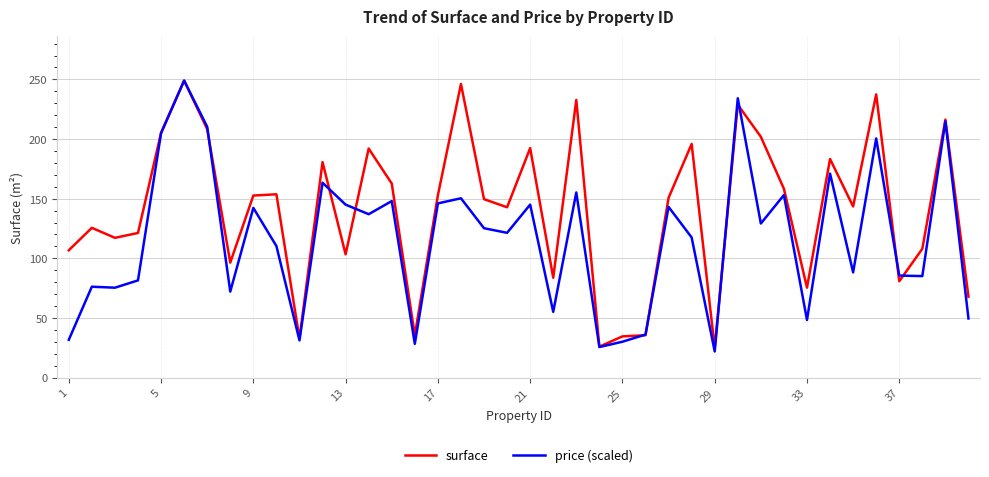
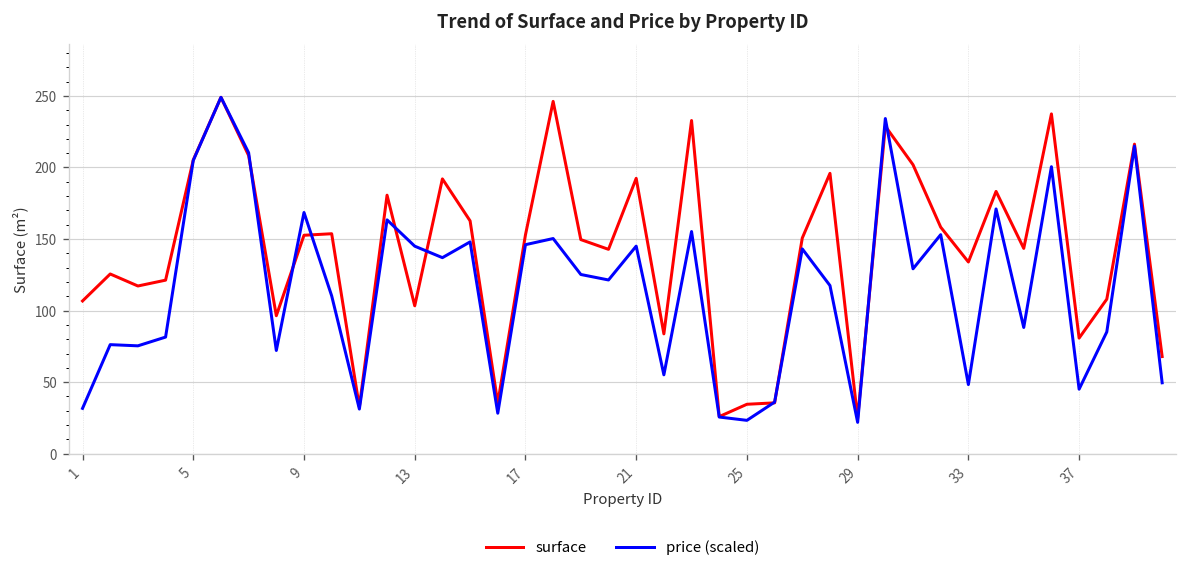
  {
    "surface": {
      "1": 107,
      "9": 153,
      "13": 103,
      "17": 153,
      "21": 192,
      "25": 35,
      "29": 25,
-     "33": 75,
+     "33": 134,
      "37": 81
    },
    "price (scaled)": {
      "1": 32,
-     "9": 142,
+     "9": 169,
      "13": 145,
      "17": 146,
      "21": 145,
-     "25": 30,
+     "25": 23,
      "29": 22,
      "33": 48,
-     "37": 86
+     "37": 45
    }
  }
